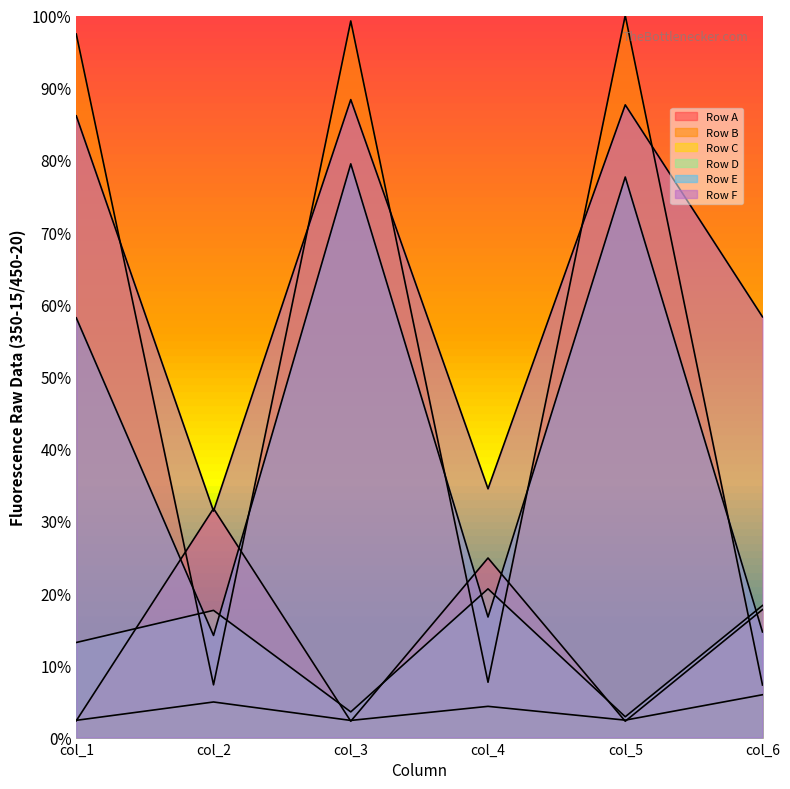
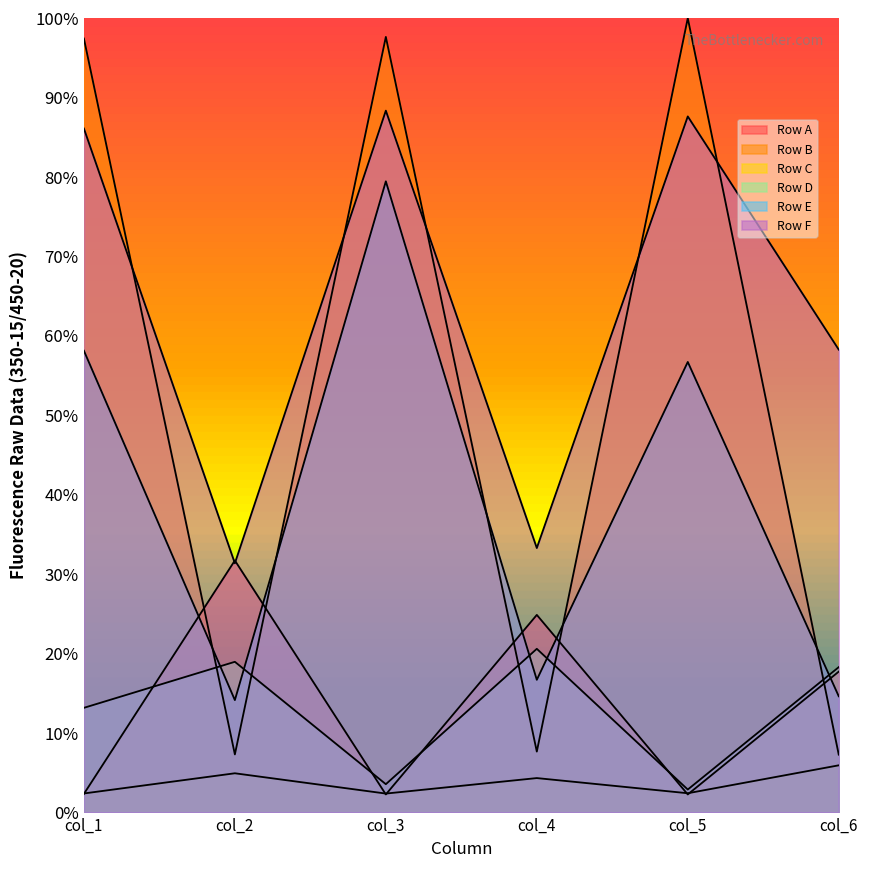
  {
    "Row A": {
      "col_2": "32%",
      "col_4": "25%",
      "col_6": "18%"
    },
    "Row B": {
      "col_1": "97%",
      "col_2": "7%",
-     "col_3": "99%",
+     "col_3": "98%",
      "col_4": "8%",
      "col_5": "100%",
      "col_6": "7%"
    },
    "Row C": {
      "col_2": "5%",
      "col_4": "4%",
      "col_6": "6%"
    },
    "Row D": {
      "col_1": "13%",
-     "col_2": "18%",
+     "col_2": "19%",
      "col_3": "4%",
      "col_4": "21%",
      "col_5": "3%",
      "col_6": "18%"
    },
    "Row E": {
      "col_1": "58%",
      "col_2": "14%",
      "col_3": "79%",
      "col_4": "17%",
-     "col_5": "78%",
+     "col_5": "57%",
      "col_6": "15%"
    },
    "Row F": {
      "col_1": "86%",
      "col_2": "31%",
      "col_3": "88%",
-     "col_4": "34%",
+     "col_4": "33%",
      "col_5": "88%",
      "col_6": "58%"
    }
  }
